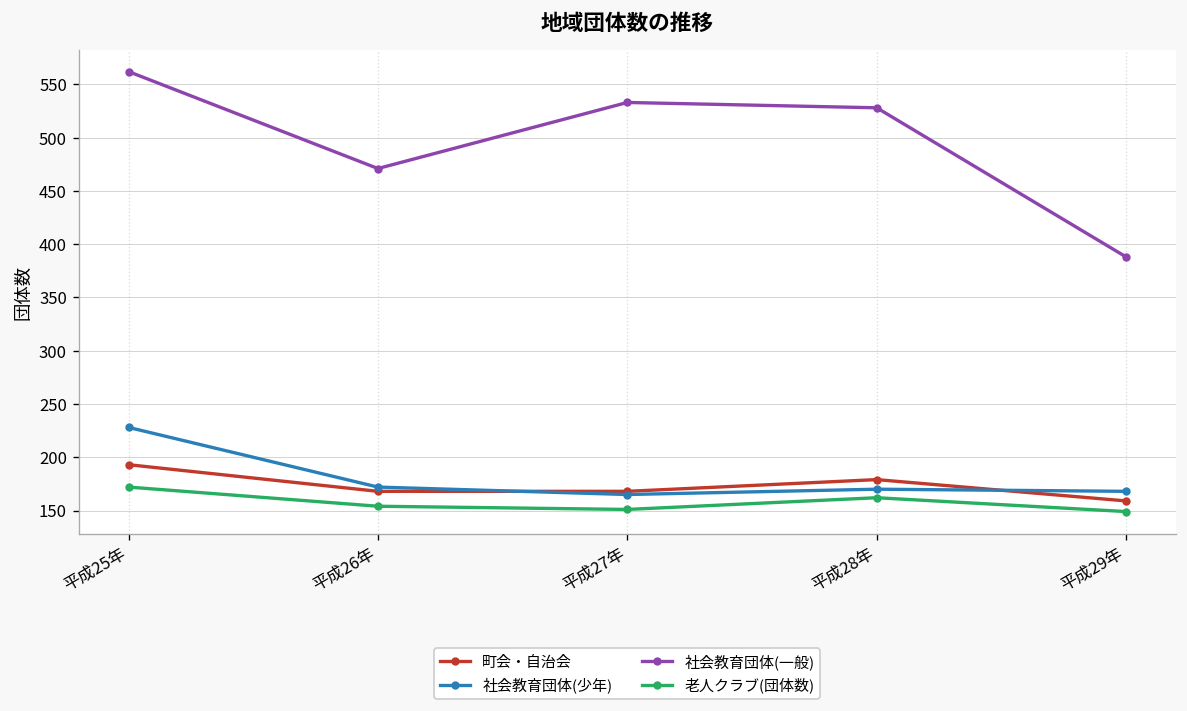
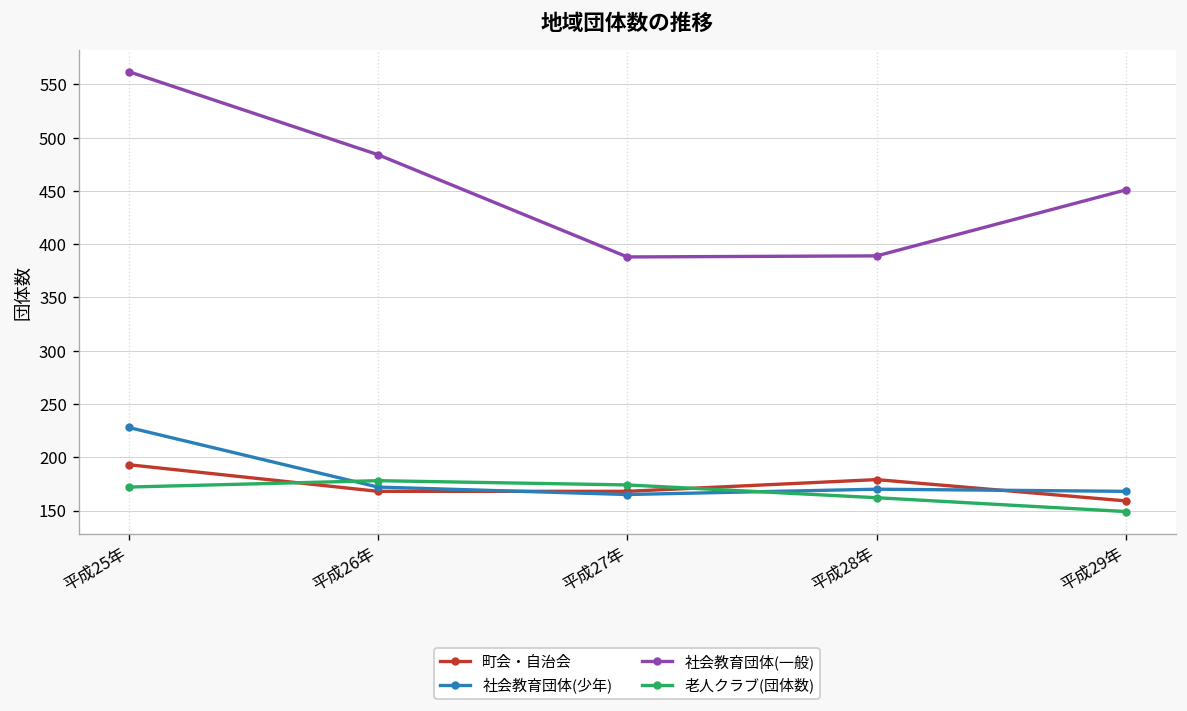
  {
    "町会・自治会": {
      "平成25年": 190,
      "平成26年": 170,
      "平成27年": 170,
      "平成28年": 180,
      "平成29年": 160
    },
    "社会教育団体(少年)": {
      "平成25年": 230,
      "平成26年": 170,
      "平成27年": 170,
      "平成28年": 170,
      "平成29年": 170
    },
    "社会教育団体(一般)": {
      "平成25年": 560,
-     "平成26年": 470,
-     "平成27年": 530,
-     "平成28年": 530,
-     "平成29年": 390
+     "平成26年": 480,
+     "平成27年": 390,
+     "平成28年": 390,
+     "平成29年": 450
    },
    "老人クラブ(団体数)": {
      "平成25年": 170,
-     "平成26年": 150,
-     "平成27年": 150,
+     "平成26年": 180,
+     "平成27年": 170,
      "平成28年": 160,
      "平成29年": 150
    }
  }
